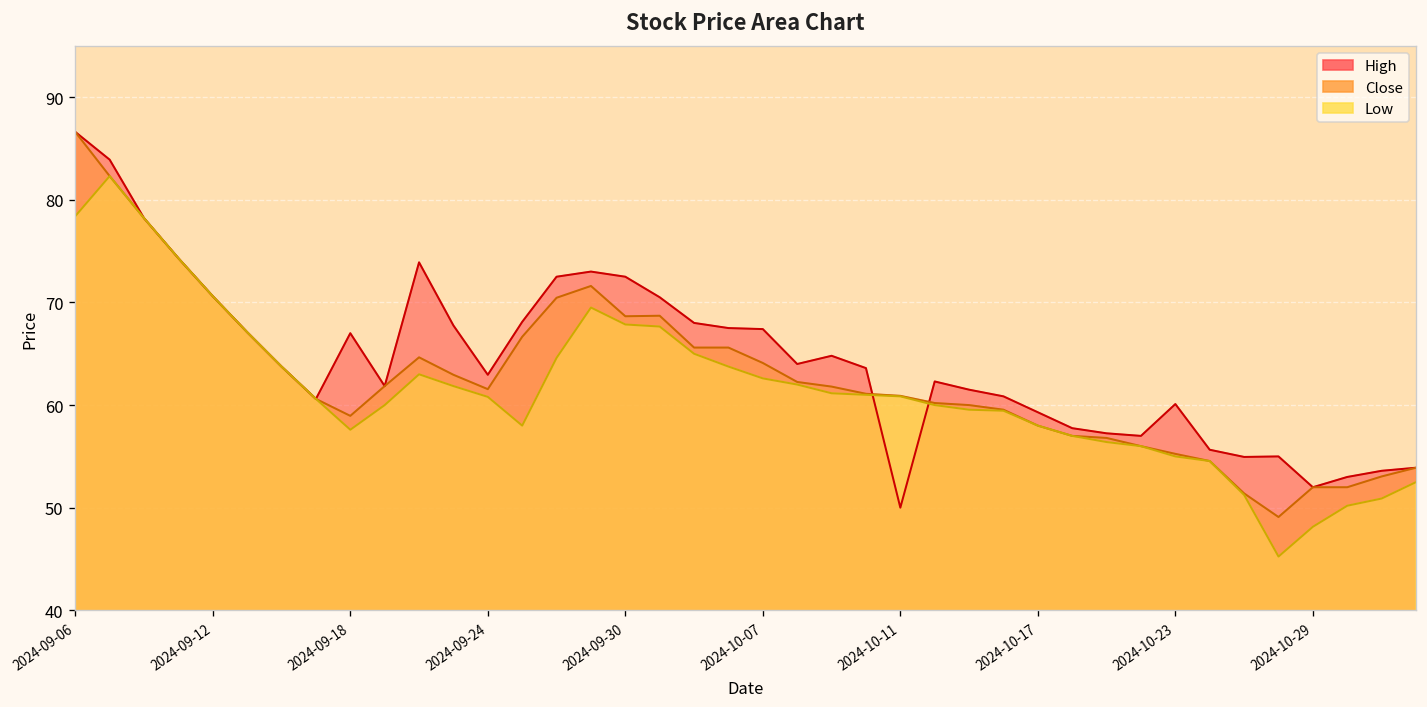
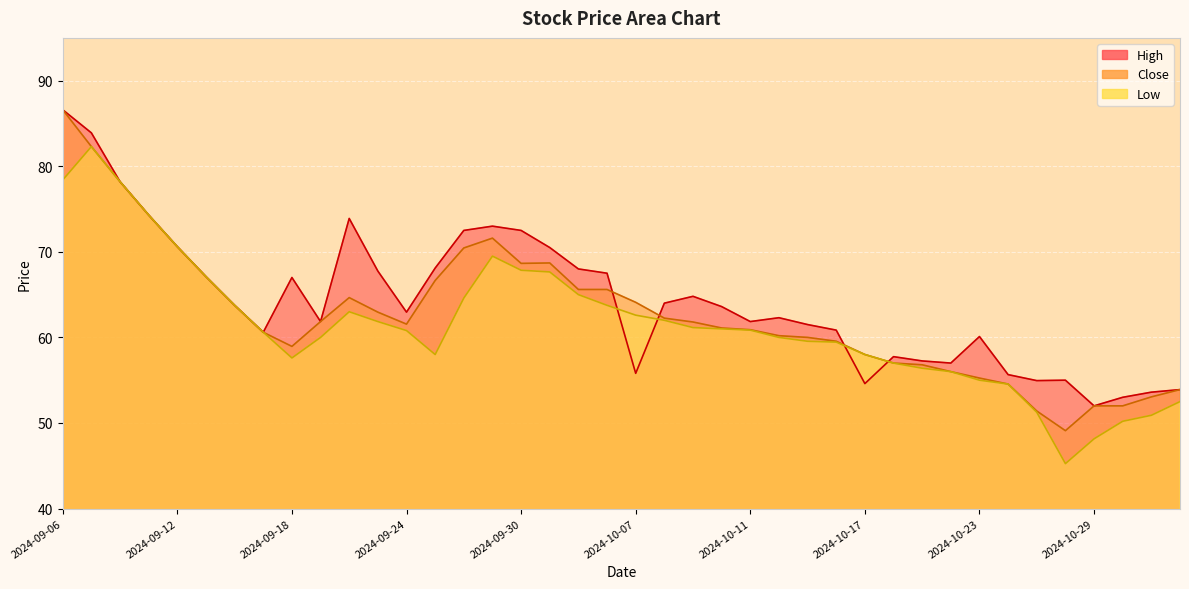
  {
    "High": {
      "2024-09-18": 67,
      "2024-09-24": 63,
      "2024-09-30": 73,
-     "2024-10-07": 67,
-     "2024-10-11": 50,
-     "2024-10-17": 59,
+     "2024-10-07": 56,
+     "2024-10-11": 62,
+     "2024-10-17": 55,
      "2024-10-23": 60
    }
  }
